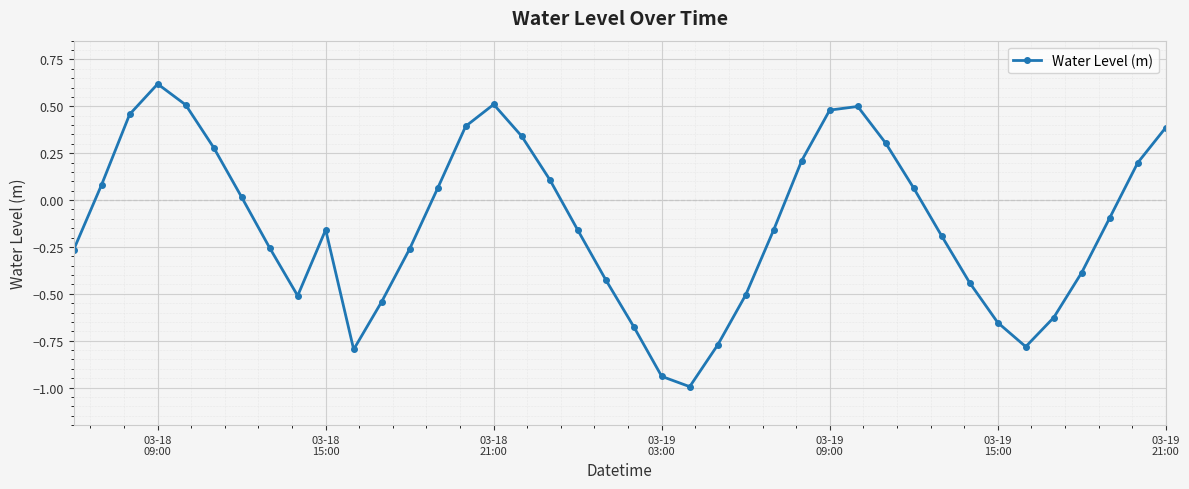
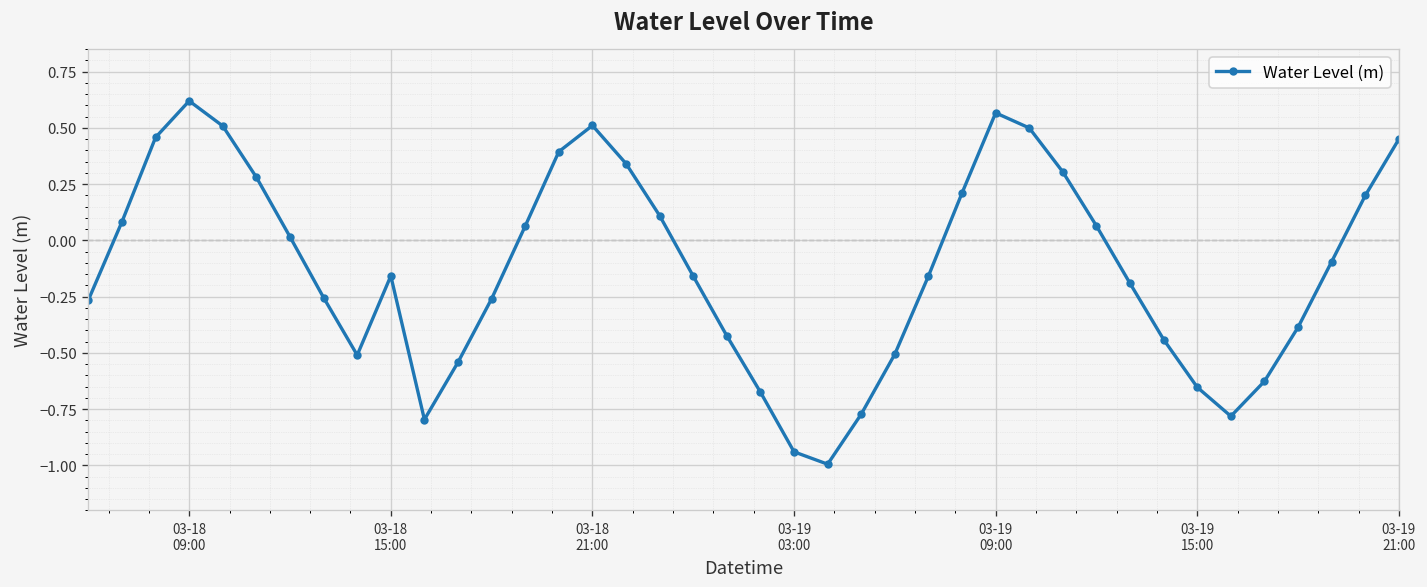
  {
    "03-18 09:00": 0.62,
    "03-18 15:00": -0.16,
    "03-18 21:00": 0.51,
    "03-19 03:00": -0.94,
-   "03-19 09:00": 0.48,
+   "03-19 09:00": 0.57,
    "03-19 15:00": -0.65,
-   "03-19 21:00": 0.39
+   "03-19 21:00": 0.45
  }
